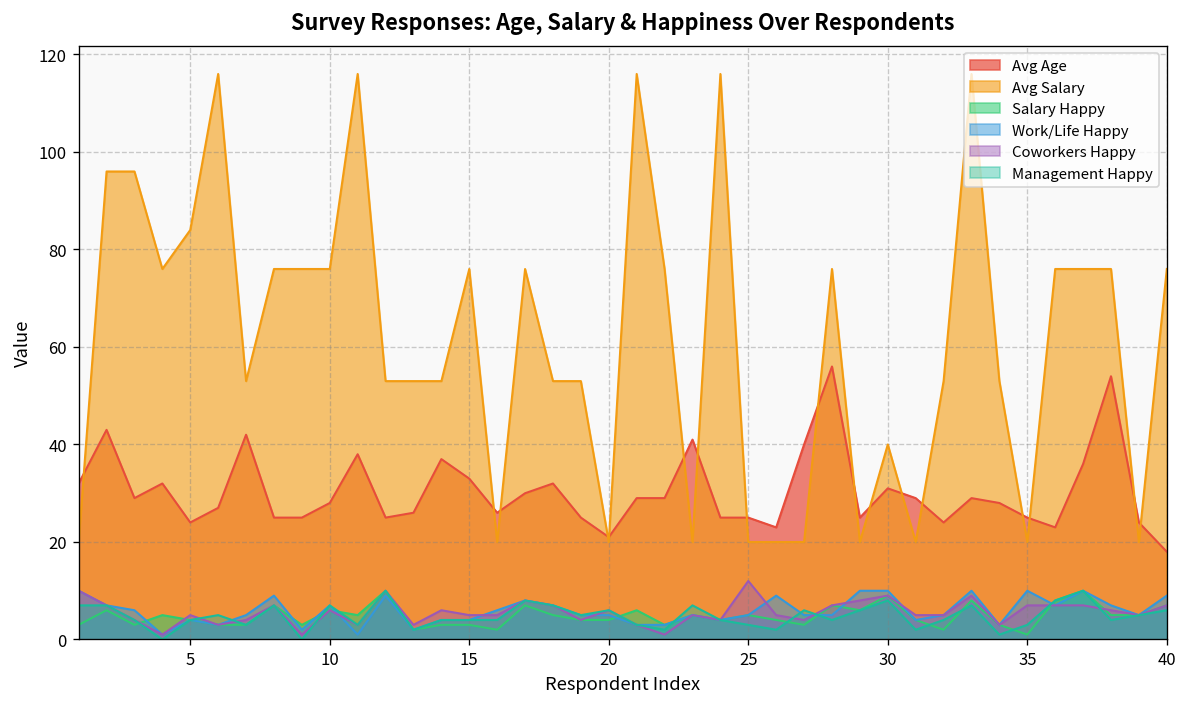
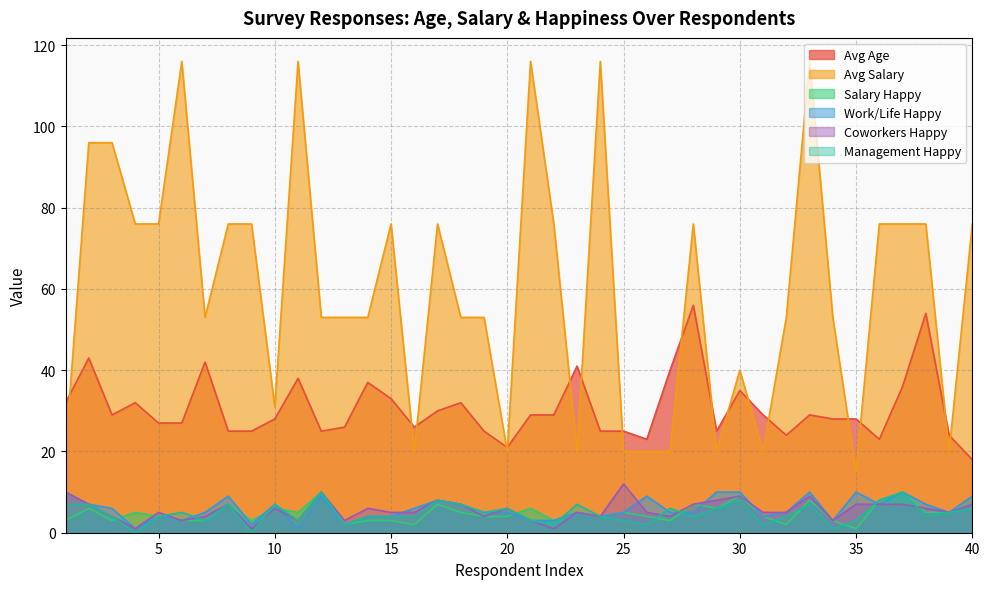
  {
    "Avg Age": {
-     "5": 24,
+     "5": 27,
      "10": 28,
      "15": 33,
      "20": 21,
      "25": 25,
-     "30": 31,
-     "35": 25,
+     "30": 35,
+     "35": 28,
      "40": 18
    },
    "Avg Salary": {
-     "5": 84,
-     "10": 76,
+     "5": 76,
+     "10": 31,
      "15": 76,
      "20": 20,
      "25": 20,
      "30": 40,
-     "35": 20,
+     "35": 15,
      "40": 76
    },
    "Coworkers Happy": {
      "5": 5,
      "15": 5,
      "25": 12,
      "35": 7
    }
  }
